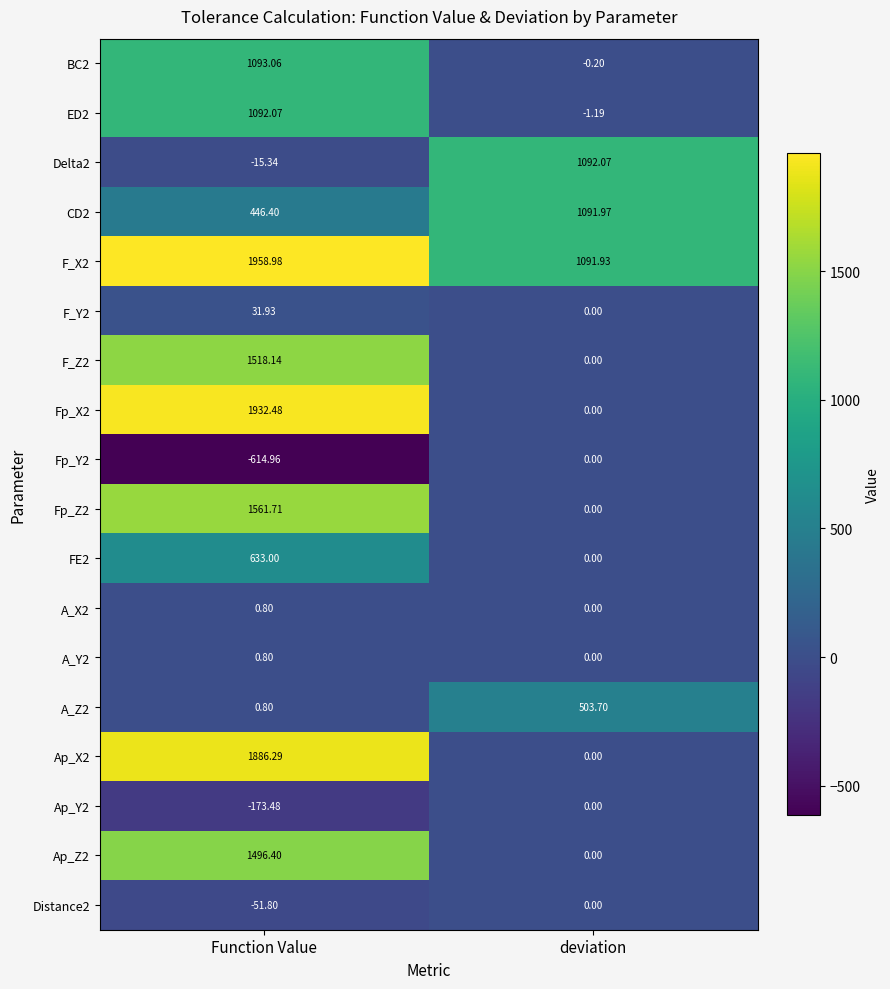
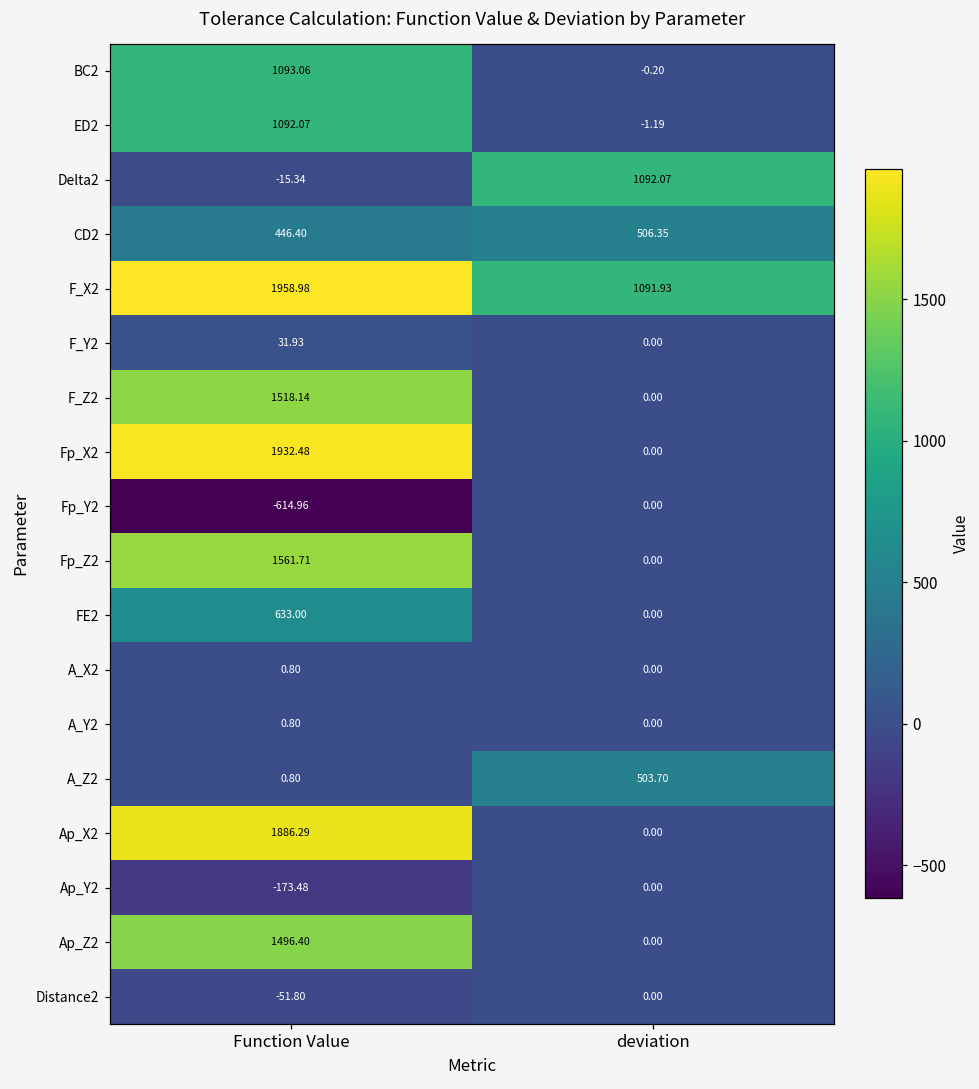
  {
    "BC2": {
      "Function Value": 1093.06,
      "deviation": -0.20
    },
    "ED2": {
      "Function Value": 1092.07,
      "deviation": -1.19
    },
    "Delta2": {
      "Function Value": -15.34,
      "deviation": 1092.07
    },
    "CD2": {
      "Function Value": 446.40,
-     "deviation": 1091.97
+     "deviation": 506.35
    },
    "F_X2": {
      "Function Value": 1958.98,
      "deviation": 1091.93
    },
    "F_Y2": {
      "Function Value": 31.93,
      "deviation": 0.00
    },
    "F_Z2": {
      "Function Value": 1518.14,
      "deviation": 0.00
    },
    "Fp_X2": {
      "Function Value": 1932.48,
      "deviation": 0.00
    },
    "Fp_Y2": {
      "Function Value": -614.96,
      "deviation": 0.00
    },
    "Fp_Z2": {
      "Function Value": 1561.71,
      "deviation": 0.00
    },
    "FE2": {
      "Function Value": 633.00,
      "deviation": 0.00
    },
    "A_X2": {
      "Function Value": 0.80,
      "deviation": 0.00
    },
    "A_Y2": {
      "Function Value": 0.80,
      "deviation": 0.00
    },
    "A_Z2": {
      "Function Value": 0.80,
      "deviation": 503.70
    },
    "Ap_X2": {
      "Function Value": 1886.29,
      "deviation": 0.00
    },
    "Ap_Y2": {
      "Function Value": -173.48,
      "deviation": 0.00
    },
    "Ap_Z2": {
      "Function Value": 1496.40,
      "deviation": 0.00
    },
    "Distance2": {
      "Function Value": -51.80,
      "deviation": 0.00
    }
  }
